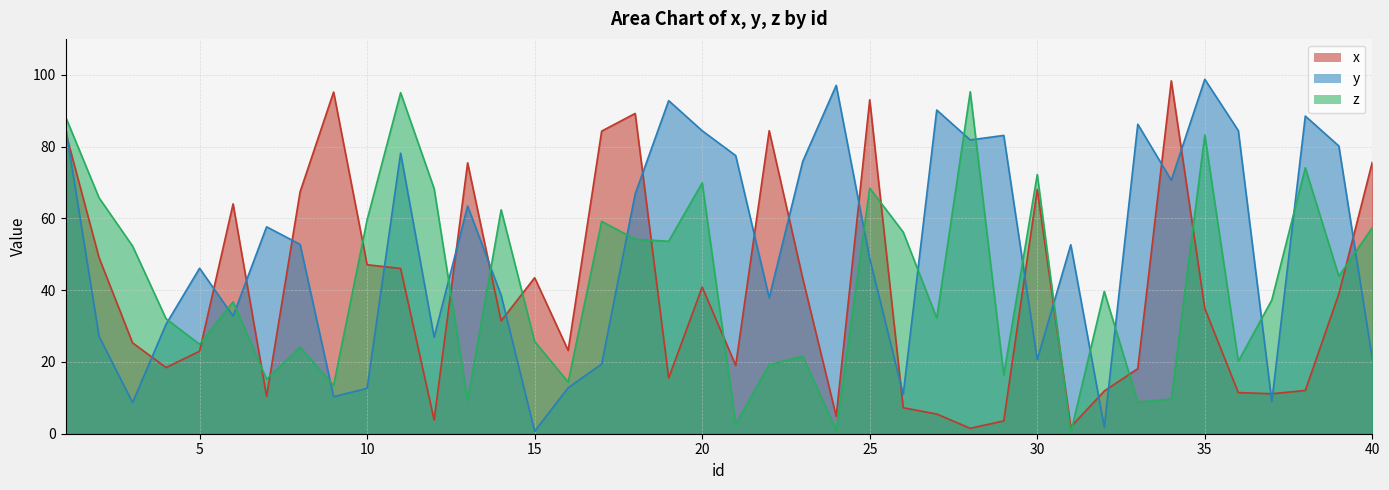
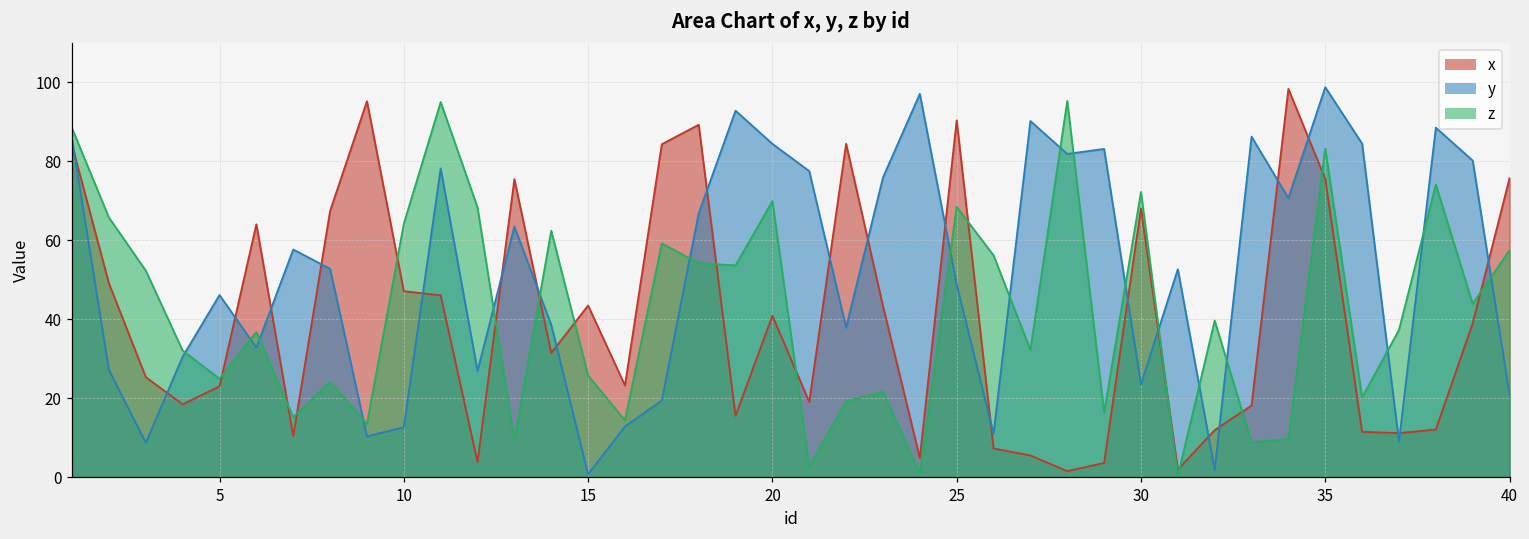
  {
    "x": {
      "5": 23,
      "10": 47,
      "15": 43,
      "20": 41,
-     "25": 93,
+     "25": 90,
      "30": 68,
-     "35": 35,
+     "35": 76,
      "40": 76
    },
    "y": {
      "5": 46,
      "10": 13,
      "15": 1,
      "20": 84,
      "25": 49,
-     "30": 21,
+     "30": 24,
      "35": 99,
      "40": 21
    },
    "z": {
      "5": 25,
-     "10": 60,
+     "10": 64,
      "15": 26,
      "20": 70,
      "25": 68,
      "30": 72,
      "35": 83,
      "40": 57
    }
  }
